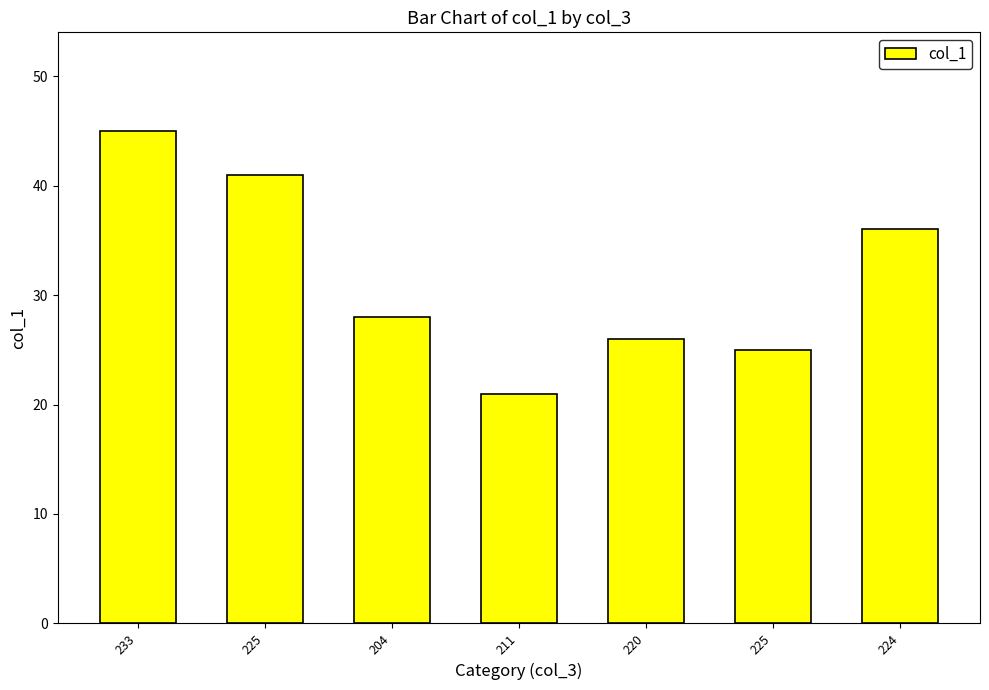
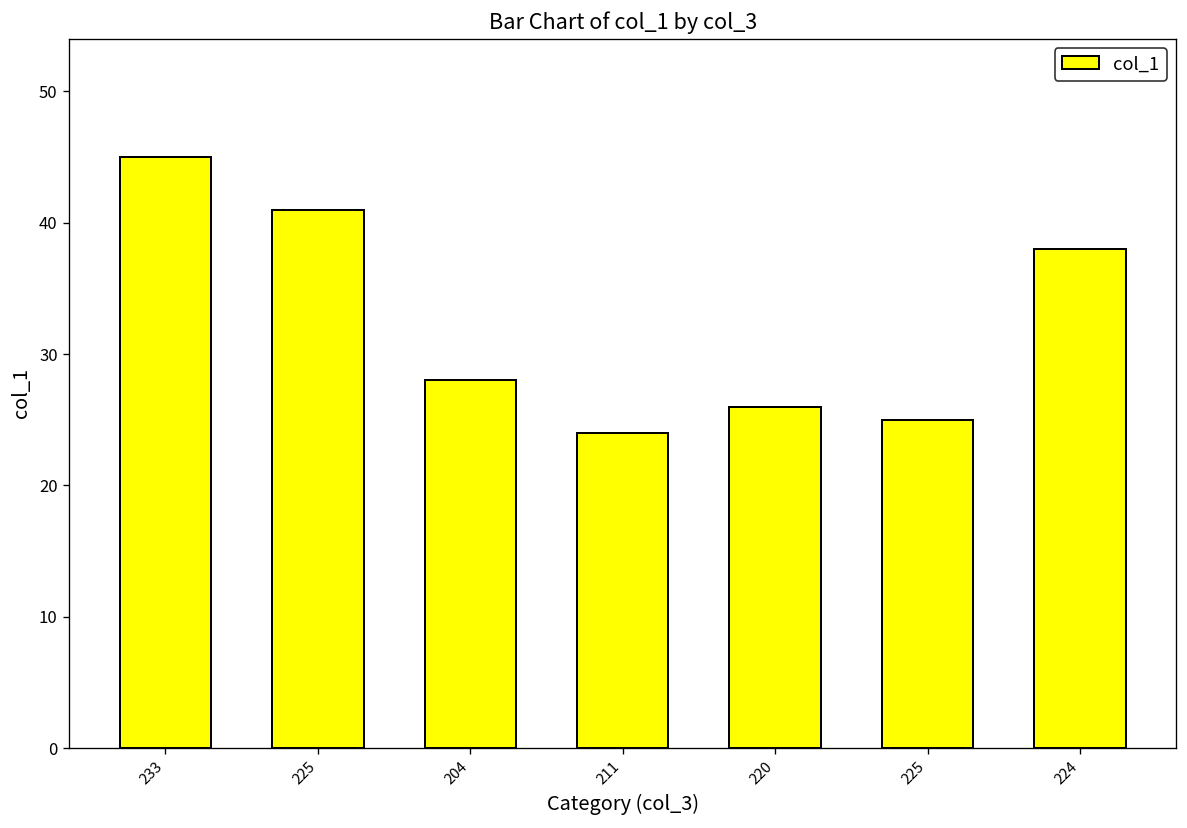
  {
    "233": 45,
    "204": 28,
-   "211": 21,
+   "211": 24,
    "220": 26,
-   "224": 36
+   "224": 38
  }
